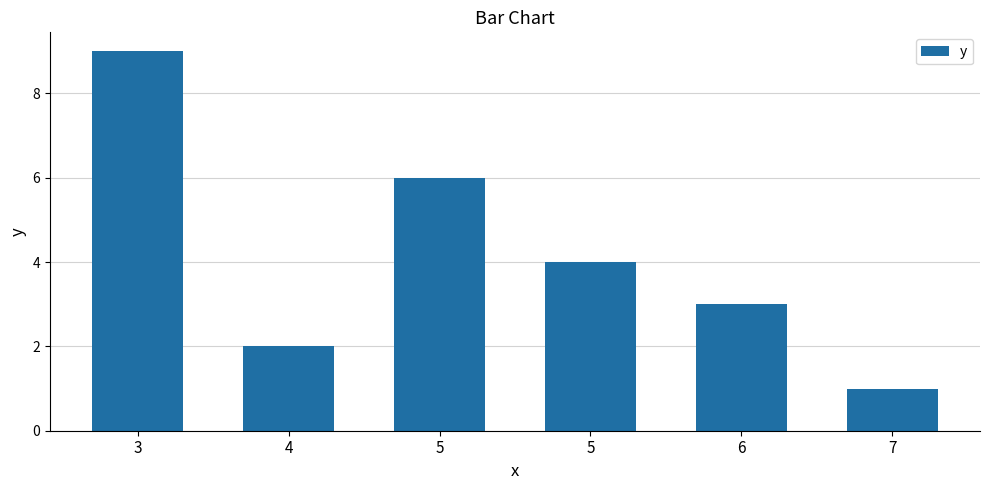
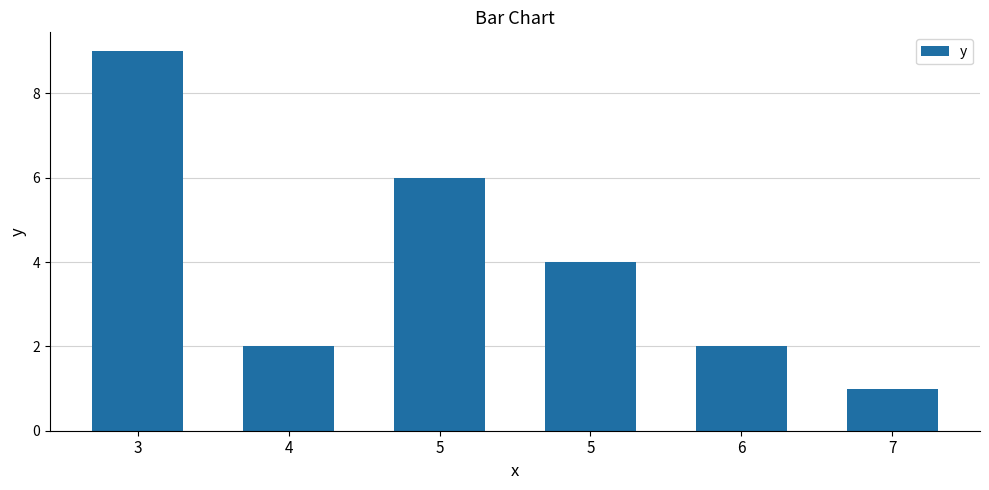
  {
    "3": 9,
    "4": 2,
-   "6": 3,
+   "6": 2,
    "7": 1
  }
